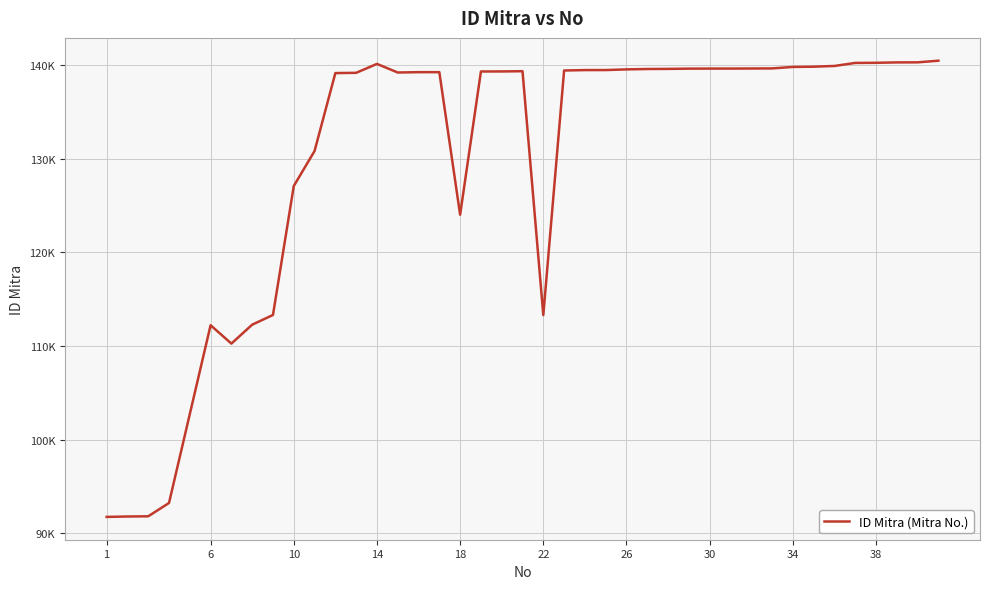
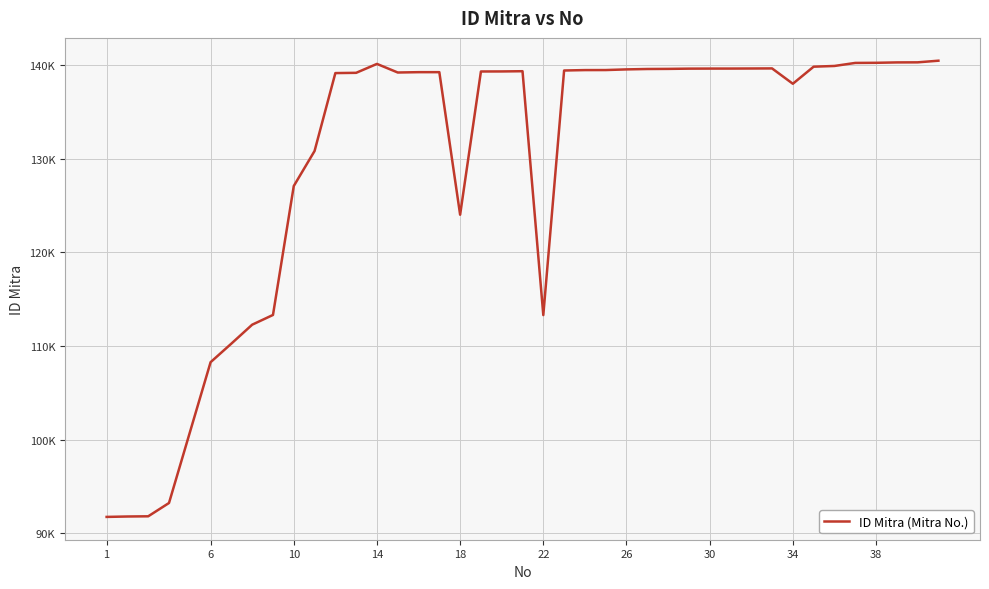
  {
    "1": 92000,
-   "6": 112000,
+   "6": 108000,
    "10": 127000,
    "14": 140000,
    "18": 124000,
    "22": 113000,
    "26": 140000,
    "30": 140000,
-   "34": 140000,
+   "34": 138000,
    "38": 140000
  }
